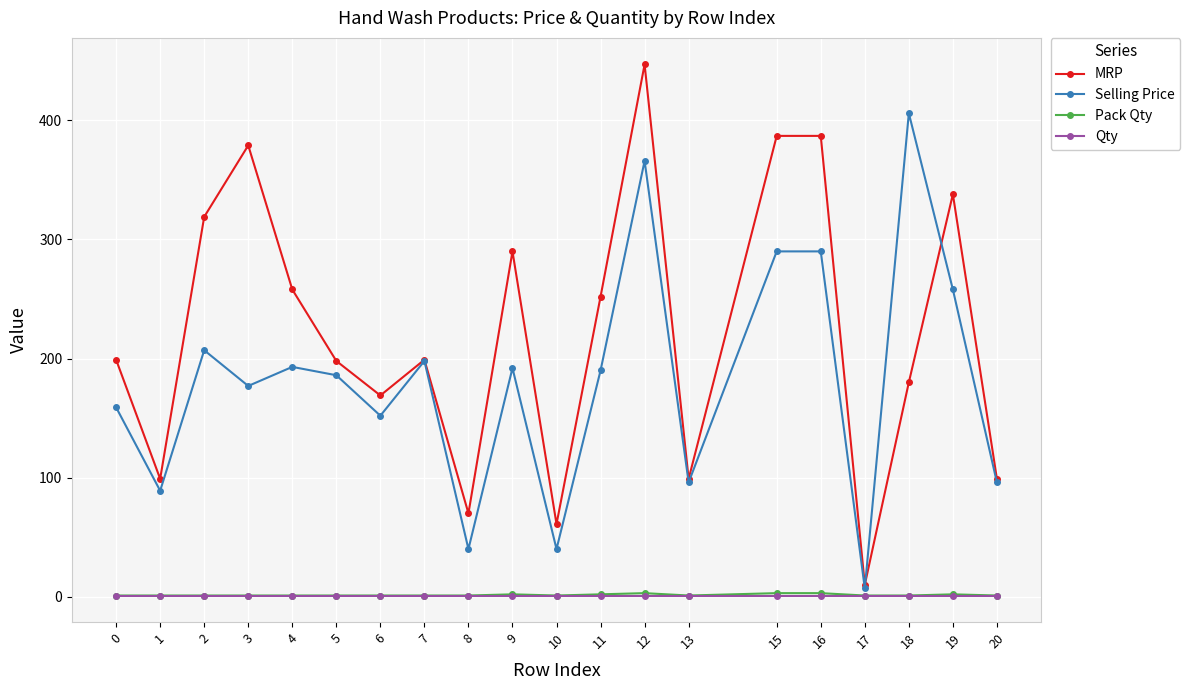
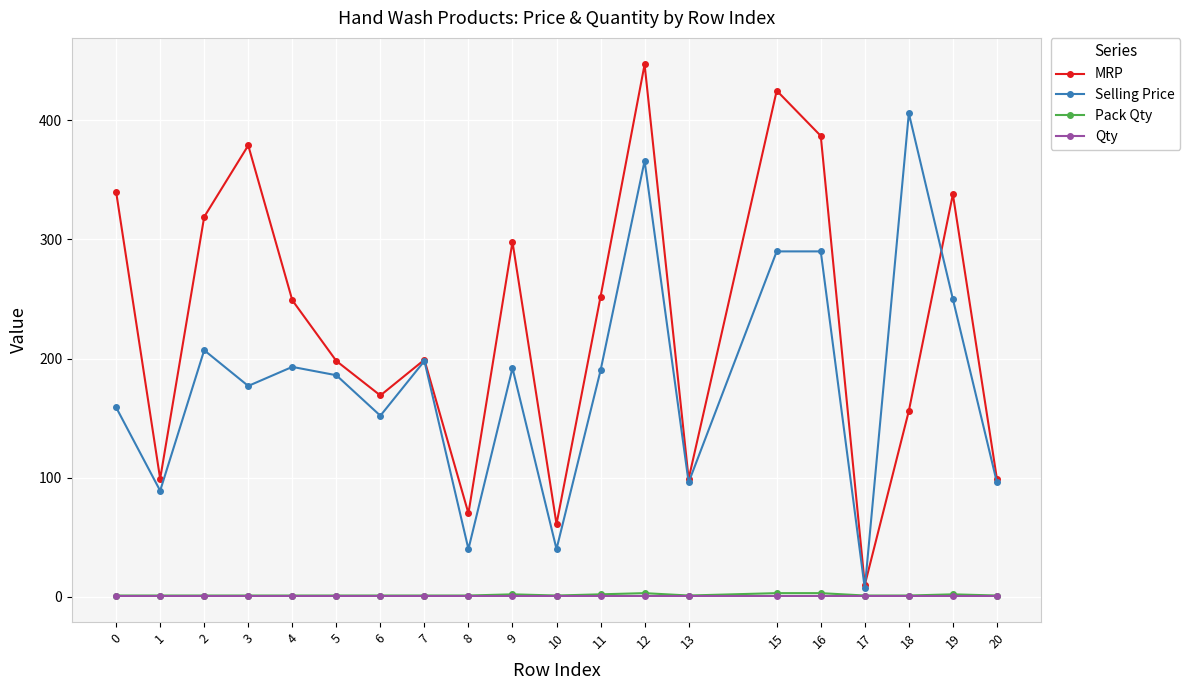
  {
    "MRP": {
-     "0": 199,
+     "0": 340,
      "1": 99,
      "2": 319,
      "3": 379,
-     "4": 258,
+     "4": 249,
      "5": 198,
      "6": 169,
      "8": 70,
-     "9": 290,
+     "9": 298,
      "10": 61,
      "11": 252,
      "12": 447,
      "13": 99,
-     "15": 387,
+     "15": 425,
      "16": 387,
      "17": 10,
-     "18": 180,
+     "18": 156,
      "19": 338,
      "20": 99
    },
    "Selling Price": {
      "0": 159,
      "1": 89,
      "2": 207,
      "3": 177,
      "4": 193,
      "5": 186,
      "6": 152,
      "8": 40,
      "9": 192,
      "10": 40,
      "11": 190,
      "12": 366,
      "13": 96,
      "15": 290,
      "16": 290,
      "17": 7,
      "18": 406,
-     "19": 258,
+     "19": 250,
      "20": 96
    }
  }
